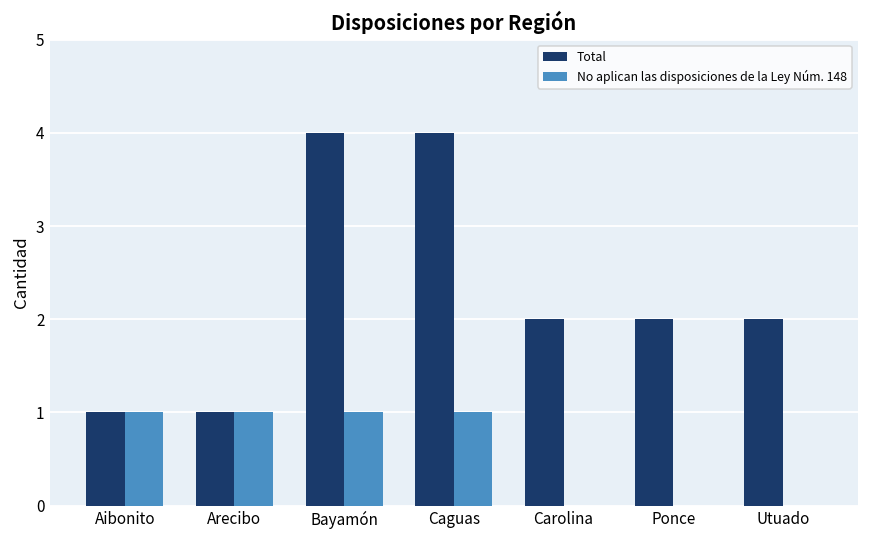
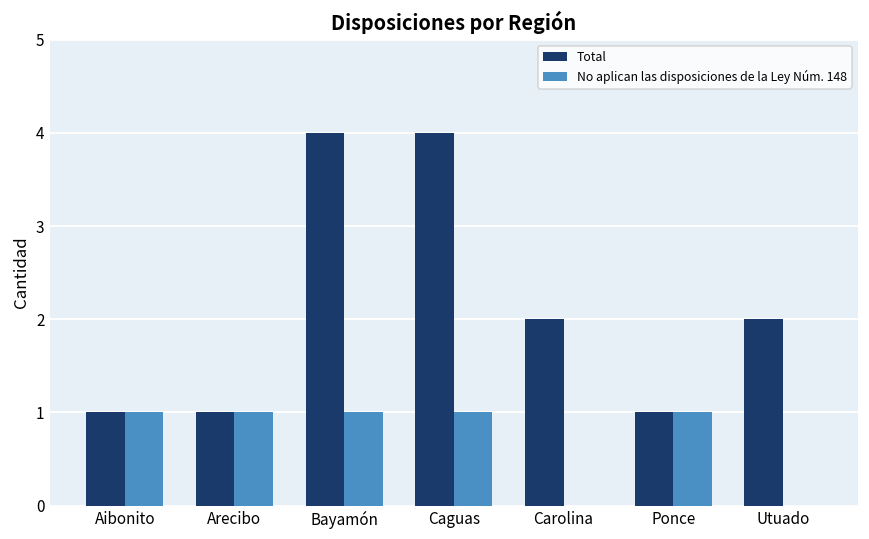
  {
    "Total": {
      "Aibonito": 1,
      "Arecibo": 1,
      "Bayamón": 4,
      "Caguas": 4,
      "Carolina": 2,
-     "Ponce": 2,
+     "Ponce": 1,
      "Utuado": 2
    },
    "No aplican las disposiciones de la Ley Núm. 148": {
      "Aibonito": 1,
      "Arecibo": 1,
      "Bayamón": 1,
      "Caguas": 1,
      "Carolina": 0,
-     "Ponce": 0,
+     "Ponce": 1,
      "Utuado": 0
    }
  }
